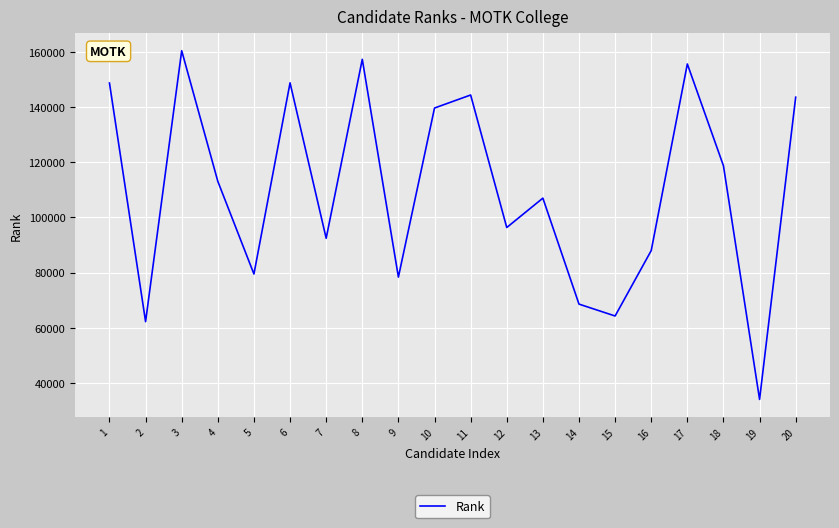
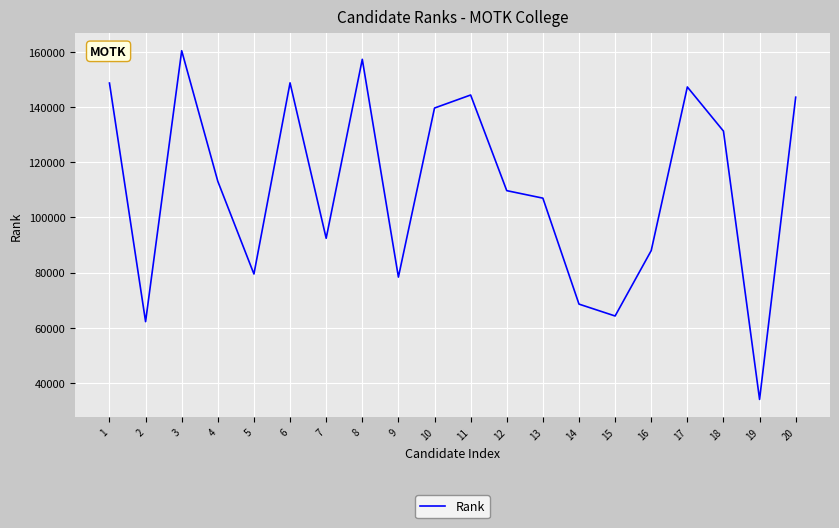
  {
    "1": 149000,
    "2": 62000,
    "3": 160000,
    "4": 113000,
    "5": 79000,
    "6": 149000,
    "7": 92000,
    "8": 157000,
    "9": 78000,
    "10": 140000,
    "11": 144000,
-   "12": 96000,
+   "12": 110000,
    "13": 107000,
    "14": 69000,
    "15": 64000,
    "16": 88000,
-   "17": 156000,
-   "18": 119000,
+   "17": 147000,
+   "18": 131000,
    "19": 34000,
    "20": 144000
  }
